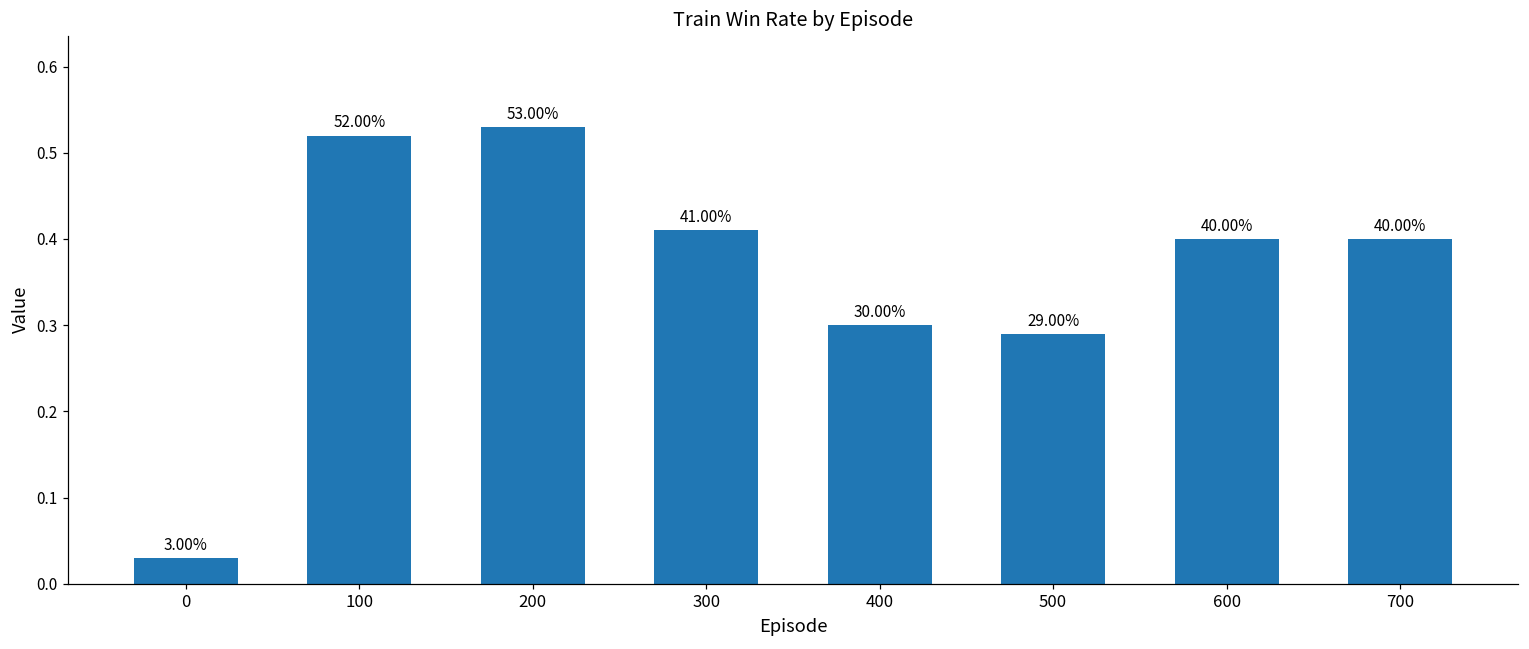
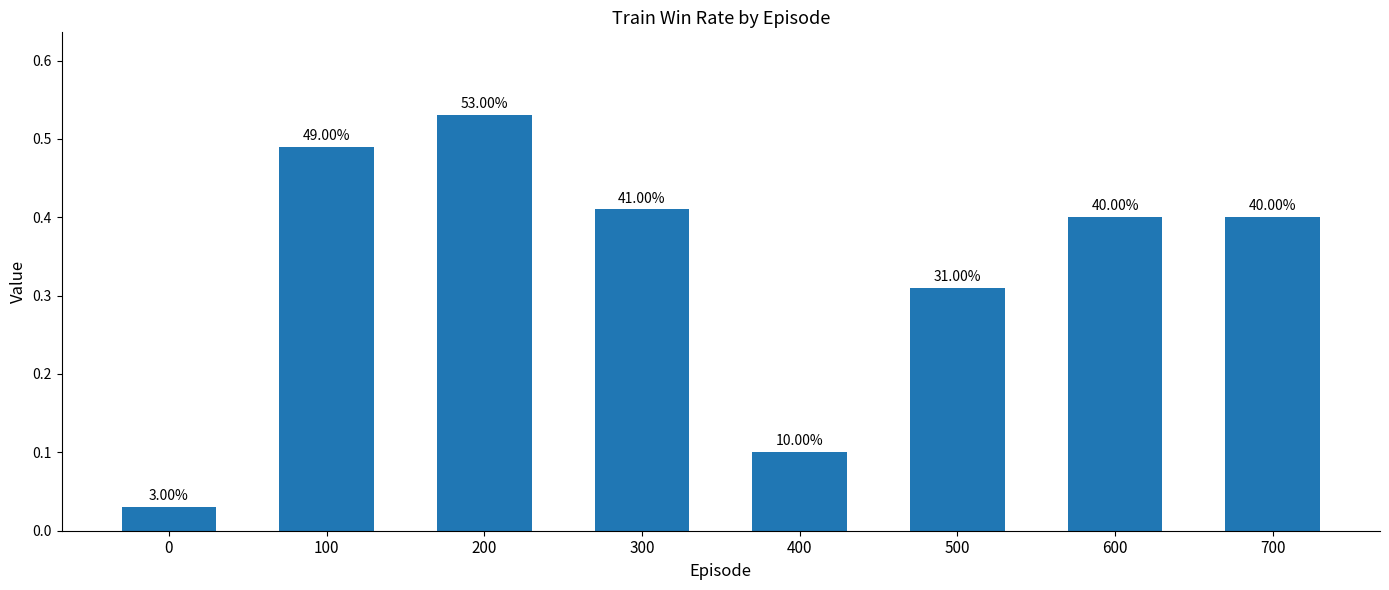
  {
    "0": "3.00%",
-   "100": "52.00%",
+   "100": "49.00%",
    "200": "53.00%",
    "300": "41.00%",
-   "400": "30.00%",
-   "500": "29.00%",
+   "400": "10.00%",
+   "500": "31.00%",
    "600": "40.00%",
    "700": "40.00%"
  }
